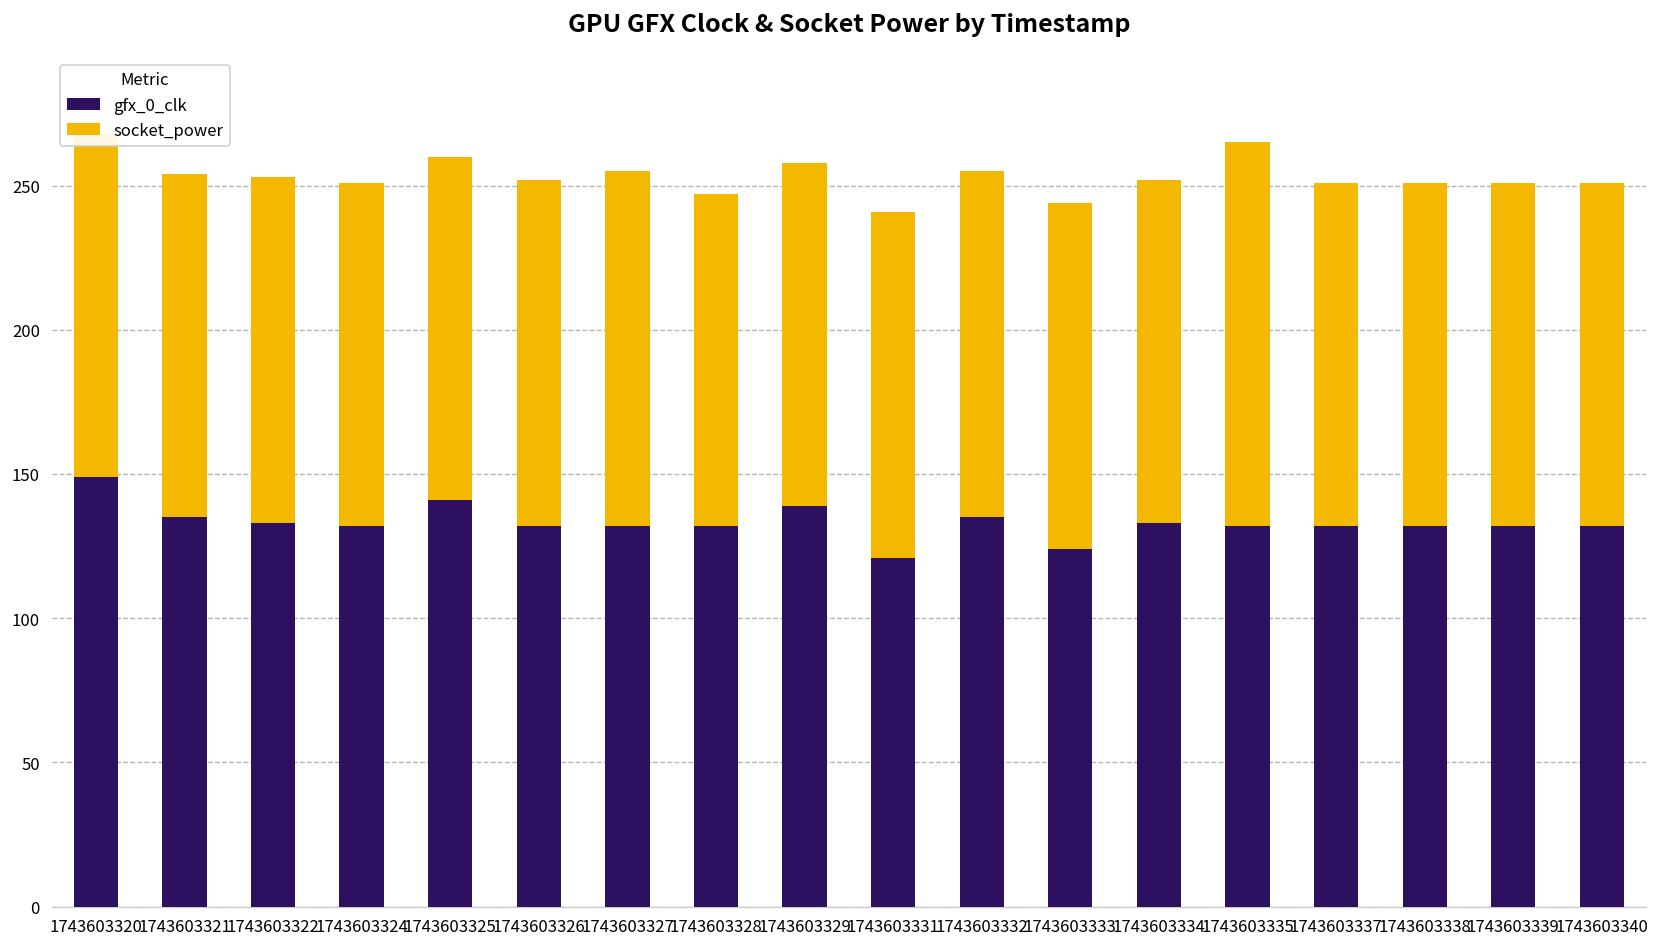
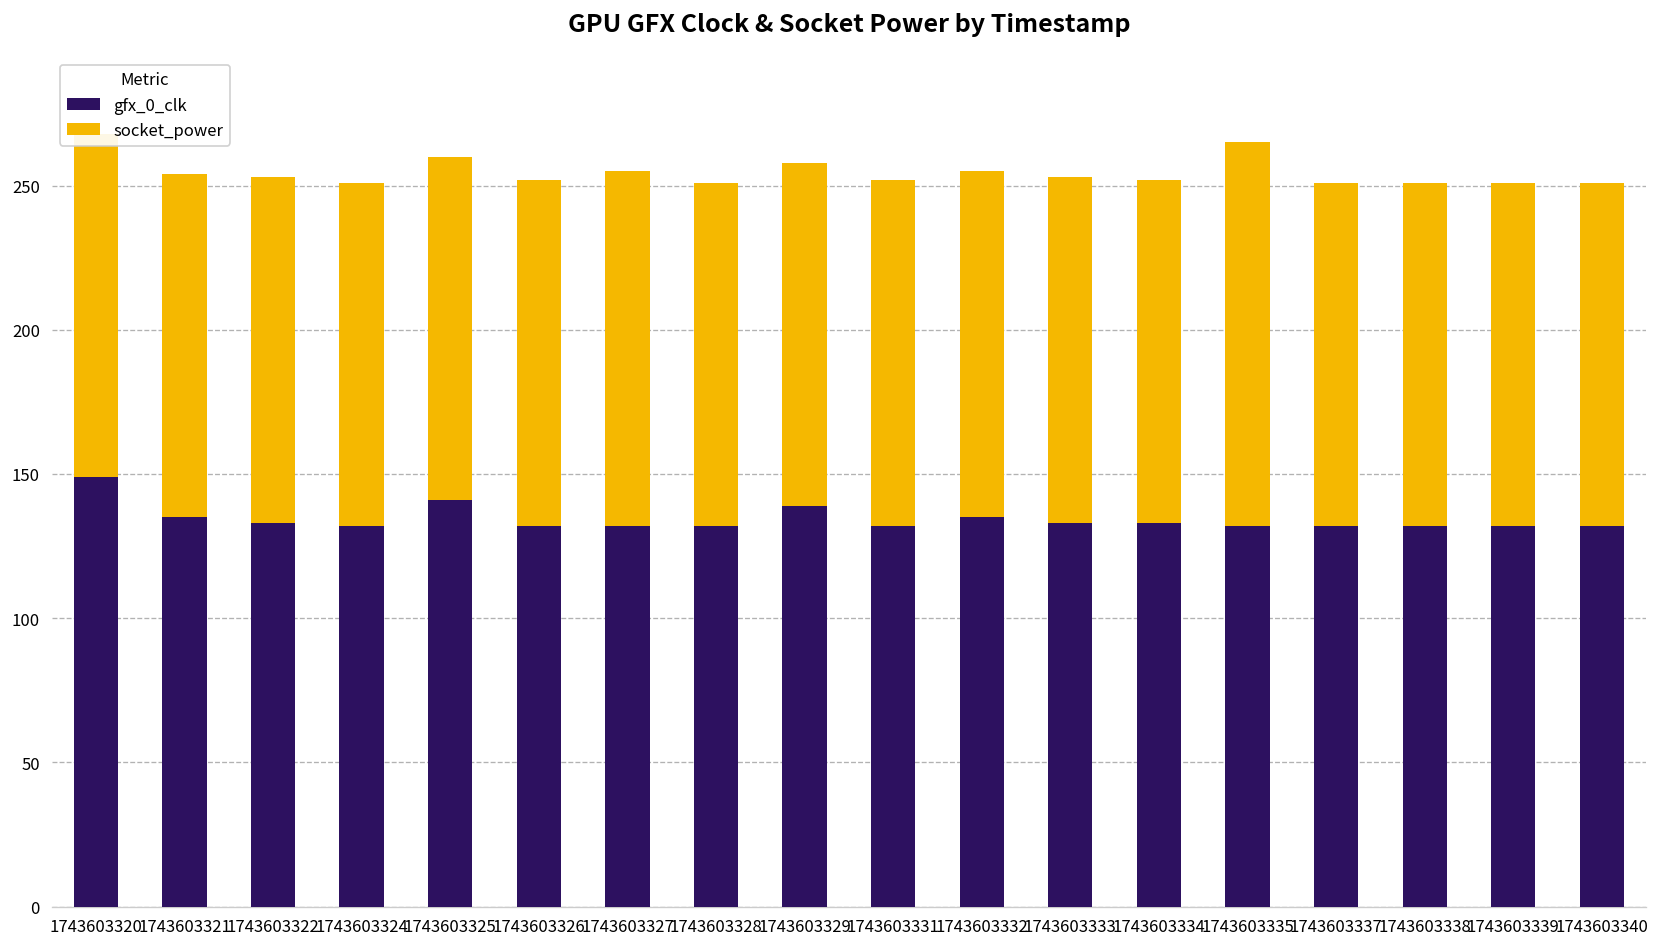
  {
    "gfx_0_clk": {
      "1743603320": 149,
      "1743603321": 135,
      "1743603322": 133,
      "1743603324": 132,
      "1743603325": 141,
      "1743603326": 132,
      "1743603327": 132,
      "1743603328": 132,
      "1743603329": 139,
-     "1743603331": 121,
+     "1743603331": 132,
      "1743603332": 135,
-     "1743603333": 124,
+     "1743603333": 133,
      "1743603334": 133,
      "1743603335": 132,
      "1743603337": 132,
      "1743603338": 132,
      "1743603339": 132,
      "1743603340": 132
    },
    "socket_power": {
      "1743603321": 119,
      "1743603322": 120,
      "1743603324": 119,
      "1743603325": 119,
      "1743603326": 120,
      "1743603327": 123,
-     "1743603328": 115,
+     "1743603328": 119,
      "1743603329": 119,
      "1743603331": 120,
      "1743603332": 120,
      "1743603333": 120,
      "1743603334": 119,
      "1743603335": 133,
      "1743603337": 119,
      "1743603338": 119,
      "1743603339": 119,
      "1743603340": 119
    }
  }
